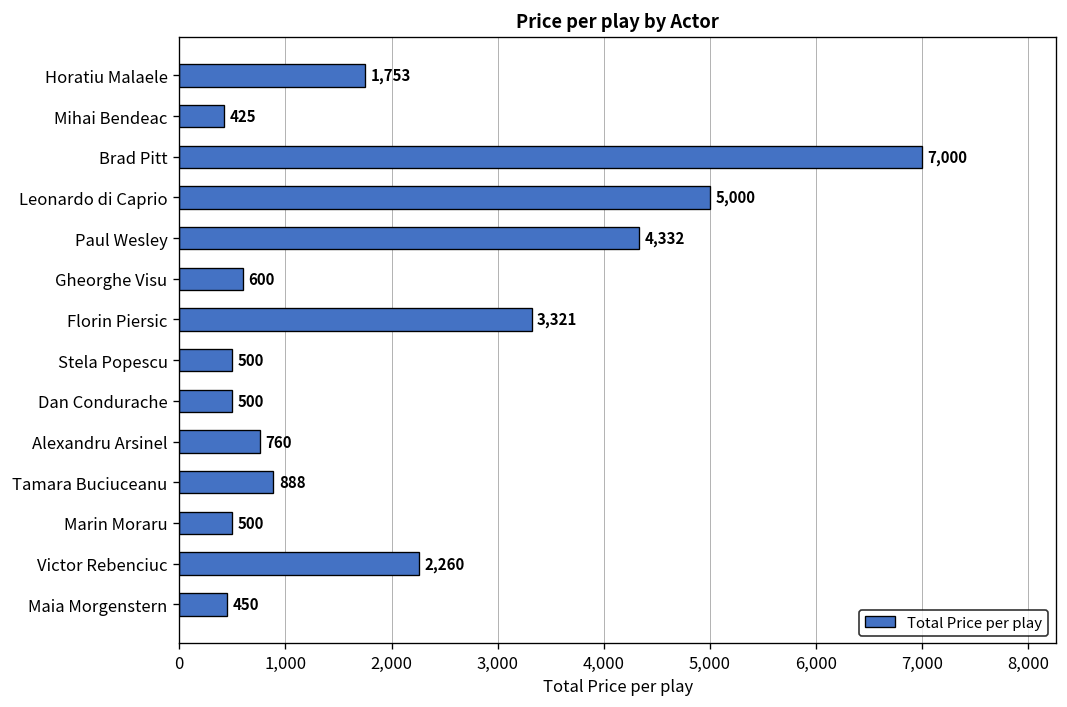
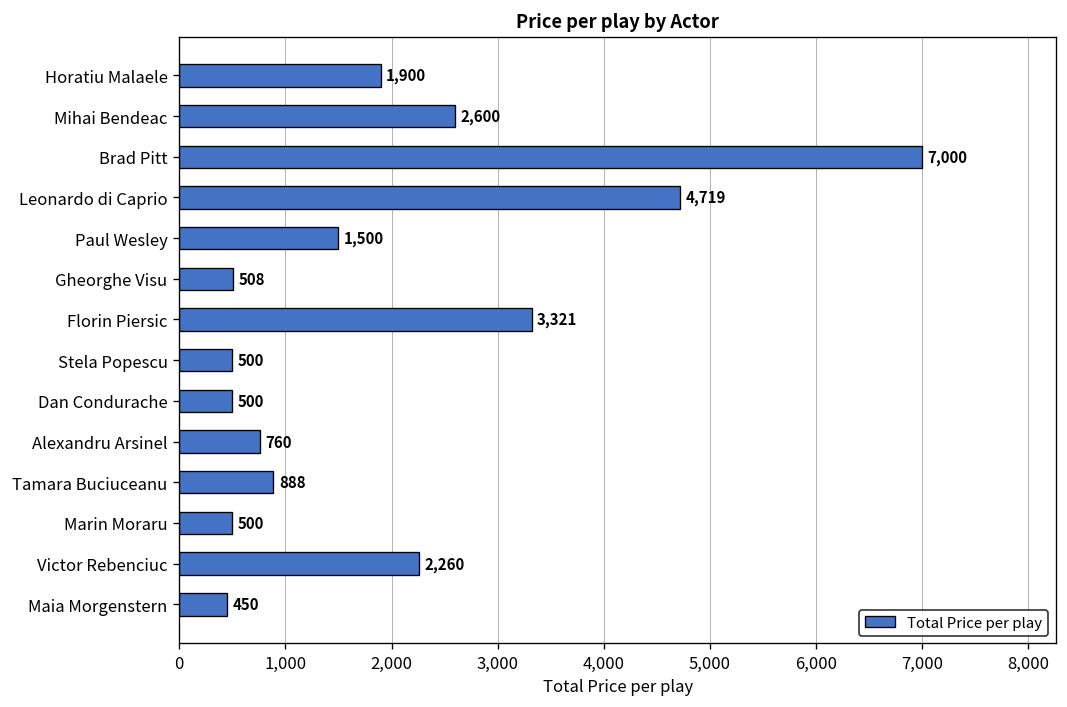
  {
-   "Horatiu Malaele": "1,753",
-   "Mihai Bendeac": "425",
+   "Horatiu Malaele": "1,900",
+   "Mihai Bendeac": "2,600",
    "Brad Pitt": "7,000",
-   "Leonardo di Caprio": "5,000",
-   "Paul Wesley": "4,332",
-   "Gheorghe Visu": "600",
+   "Leonardo di Caprio": "4,719",
+   "Paul Wesley": "1,500",
+   "Gheorghe Visu": "508",
    "Florin Piersic": "3,321",
    "Stela Popescu": "500",
    "Dan Condurache": "500",
    "Alexandru Arsinel": "760",
    "Tamara Buciuceanu": "888",
    "Marin Moraru": "500",
    "Victor Rebenciuc": "2,260",
    "Maia Morgenstern": "450"
  }
